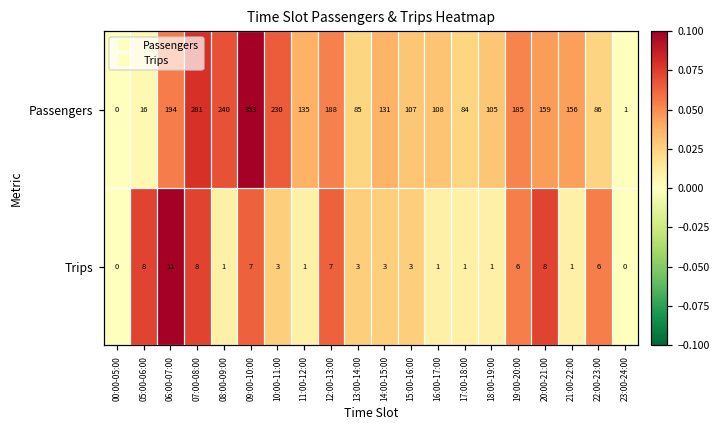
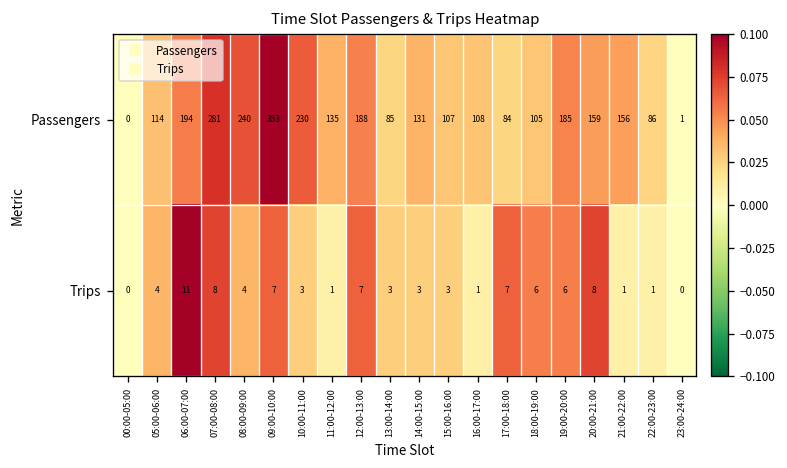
  {
    "Passengers": {
      "00:00-05:00": 0,
-     "05:00-06:00": 16,
+     "05:00-06:00": 114,
      "06:00-07:00": 194,
      "07:00-08:00": 281,
      "08:00-09:00": 240,
      "09:00-10:00": 353,
      "10:00-11:00": 230,
      "11:00-12:00": 135,
      "12:00-13:00": 188,
      "13:00-14:00": 85,
      "14:00-15:00": 131,
      "15:00-16:00": 107,
      "16:00-17:00": 108,
      "17:00-18:00": 84,
      "18:00-19:00": 105,
      "19:00-20:00": 185,
      "20:00-21:00": 159,
      "21:00-22:00": 156,
      "22:00-23:00": 86,
      "23:00-24:00": 1
    },
    "Trips": {
      "00:00-05:00": 0,
-     "05:00-06:00": 8,
+     "05:00-06:00": 4,
      "06:00-07:00": 11,
      "07:00-08:00": 8,
-     "08:00-09:00": 1,
+     "08:00-09:00": 4,
      "09:00-10:00": 7,
      "10:00-11:00": 3,
      "11:00-12:00": 1,
      "12:00-13:00": 7,
      "13:00-14:00": 3,
      "14:00-15:00": 3,
      "15:00-16:00": 3,
      "16:00-17:00": 1,
-     "17:00-18:00": 1,
-     "18:00-19:00": 1,
+     "17:00-18:00": 7,
+     "18:00-19:00": 6,
      "19:00-20:00": 6,
      "20:00-21:00": 8,
      "21:00-22:00": 1,
-     "22:00-23:00": 6,
+     "22:00-23:00": 1,
      "23:00-24:00": 0
    }
  }
